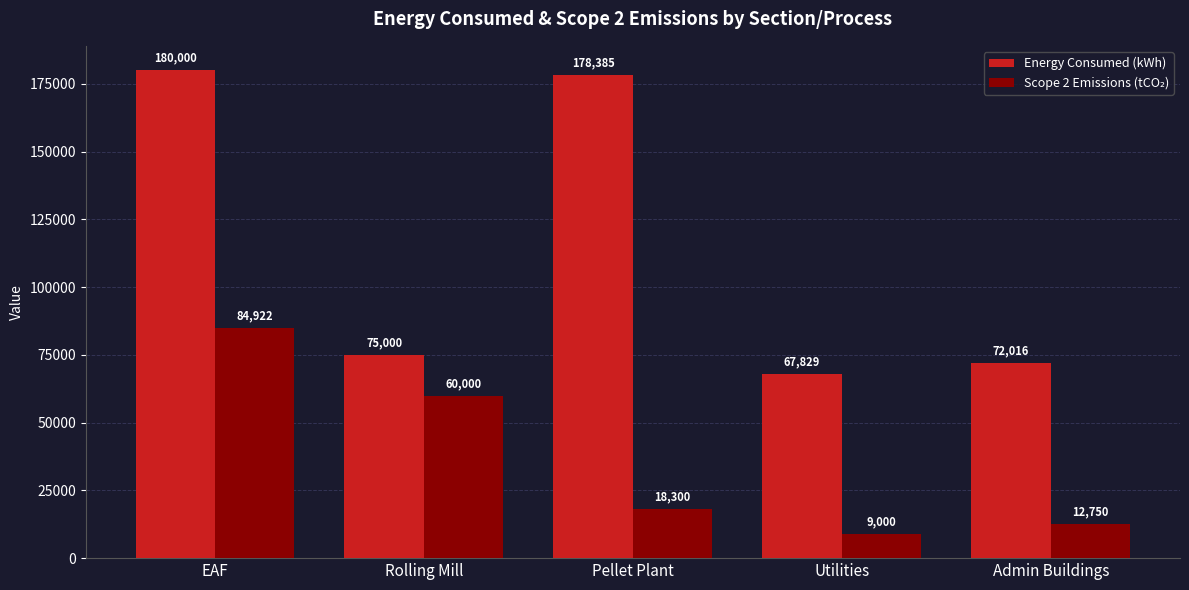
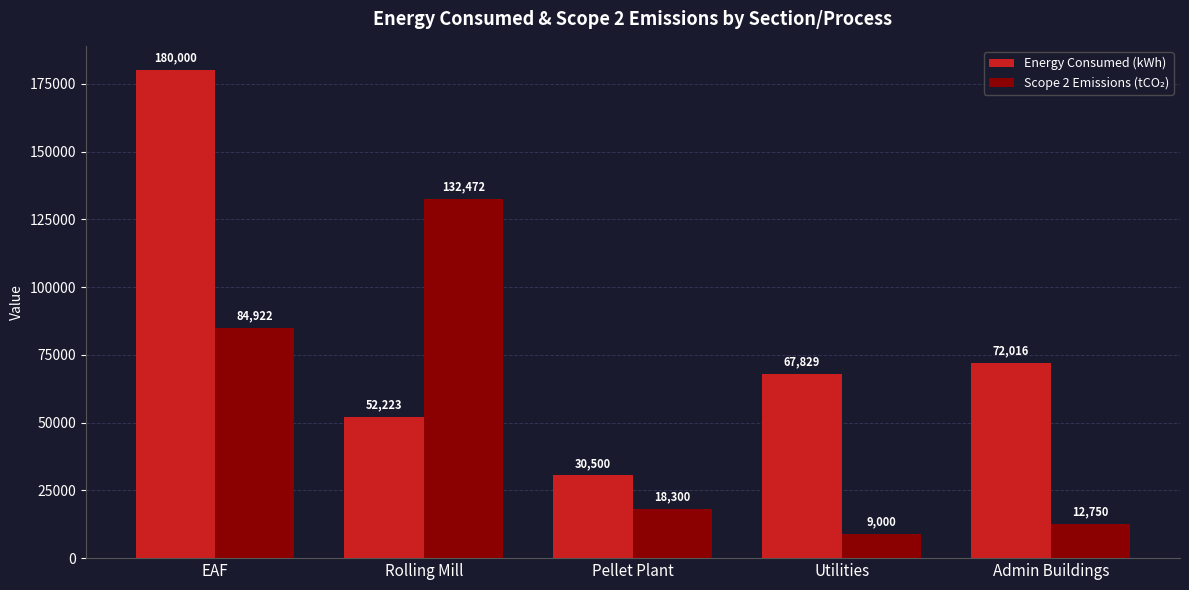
  {
    "Energy Consumed (kWh)": {
      "EAF": "180,000",
-     "Rolling Mill": "75,000",
-     "Pellet Plant": "178,385",
+     "Rolling Mill": "52,223",
+     "Pellet Plant": "30,500",
      "Utilities": "67,829",
      "Admin Buildings": "72,016"
    },
    "Scope 2 Emissions (tCO₂)": {
      "EAF": "84,922",
-     "Rolling Mill": "60,000",
+     "Rolling Mill": "132,472",
      "Pellet Plant": "18,300",
      "Utilities": "9,000",
      "Admin Buildings": "12,750"
    }
  }
